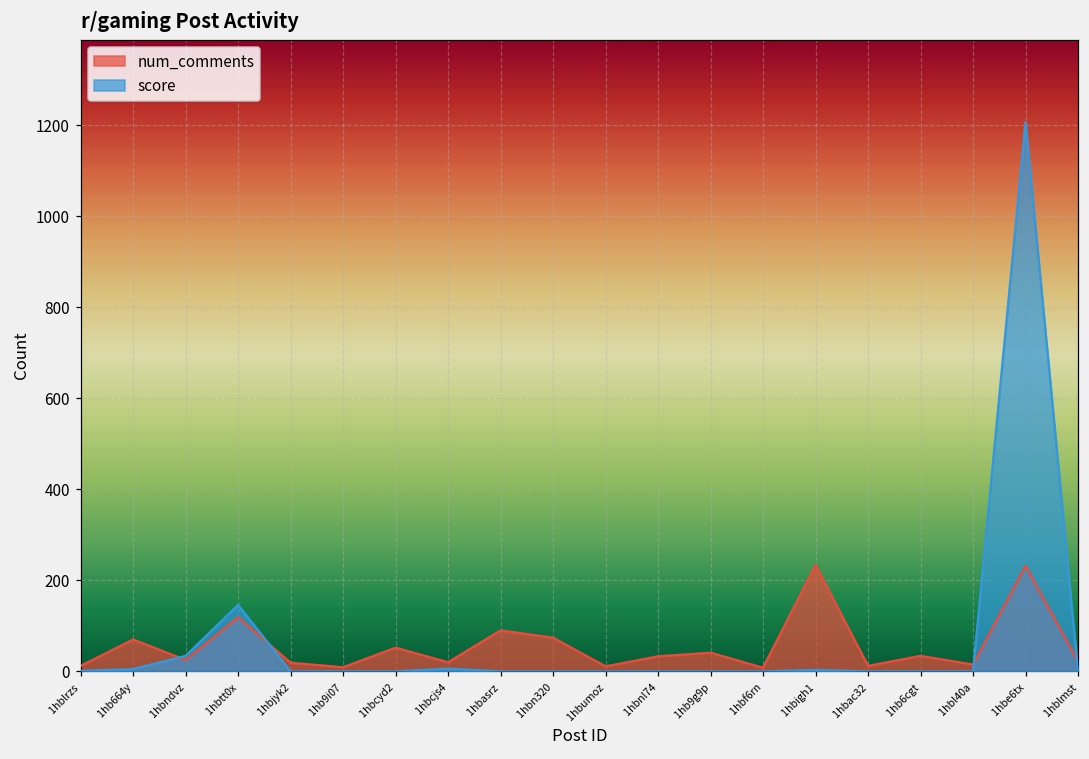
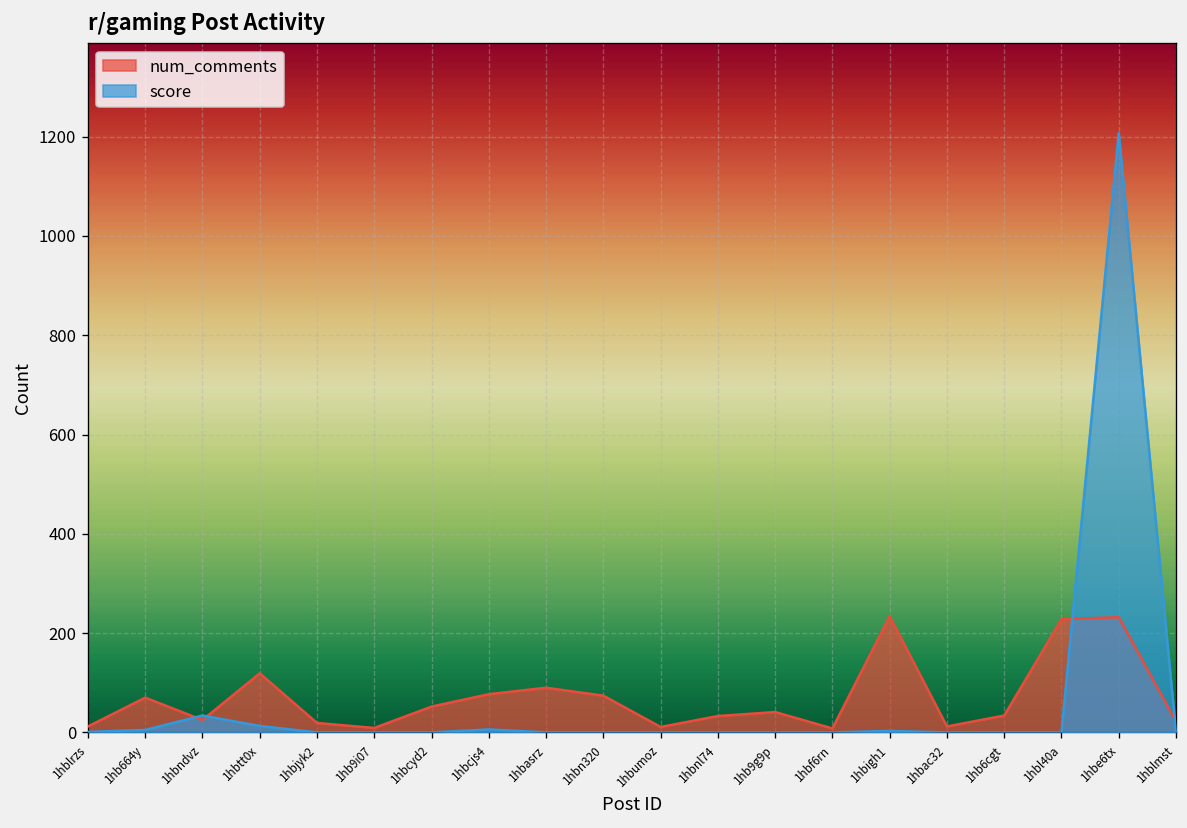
  {
    "num_comments": {
      "1hblrzs": 10,
      "1hb664y": 70,
      "1hbndvz": 30,
      "1hbtt0x": 120,
      "1hbjyk2": 20,
      "1hb9i07": 10,
      "1hbcyd2": 50,
-     "1hbcjs4": 20,
+     "1hbcjs4": 80,
      "1hbasrz": 90,
      "1hbn320": 70,
      "1hbumoz": 10,
      "1hbnl74": 30,
      "1hb9g9p": 40,
      "1hbf6rn": 10,
      "1hbigh1": 230,
      "1hbac32": 10,
      "1hb6cgt": 30,
-     "1hbl40a": 20,
+     "1hbl40a": 230,
      "1hbe6tx": 230,
      "1hblmst": 20
    },
    "score": {
      "1hblrzs": 0,
      "1hb664y": 10,
      "1hbndvz": 30,
-     "1hbtt0x": 150,
+     "1hbtt0x": 10,
      "1hbjyk2": 0,
      "1hb9i07": 0,
      "1hbcyd2": 0,
      "1hbcjs4": 10,
      "1hbasrz": 0,
      "1hbn320": 0,
      "1hbumoz": 0,
      "1hbnl74": 0,
      "1hb9g9p": 0,
      "1hbf6rn": 0,
      "1hbigh1": 0,
      "1hbac32": 0,
      "1hb6cgt": 0,
      "1hbl40a": 0,
      "1hbe6tx": 1210,
      "1hblmst": 0
    }
  }
